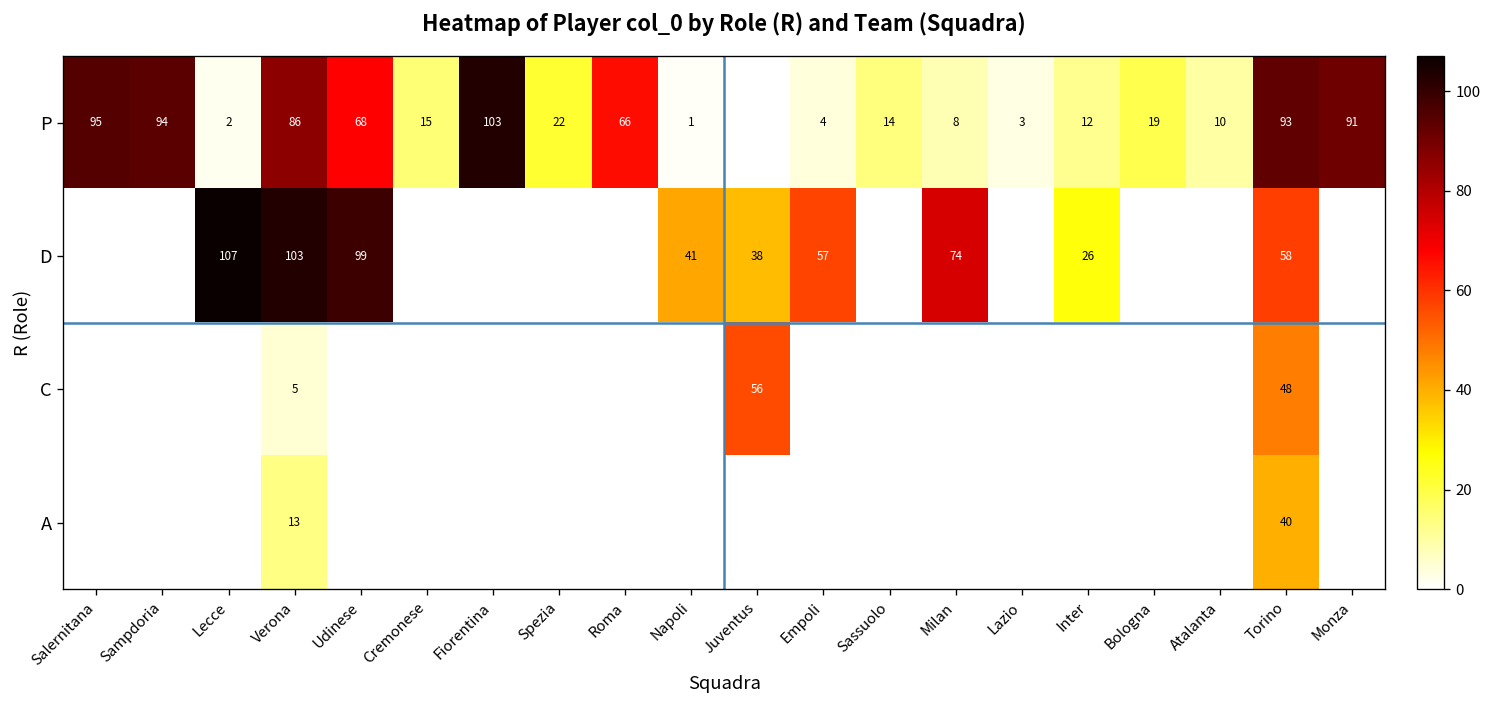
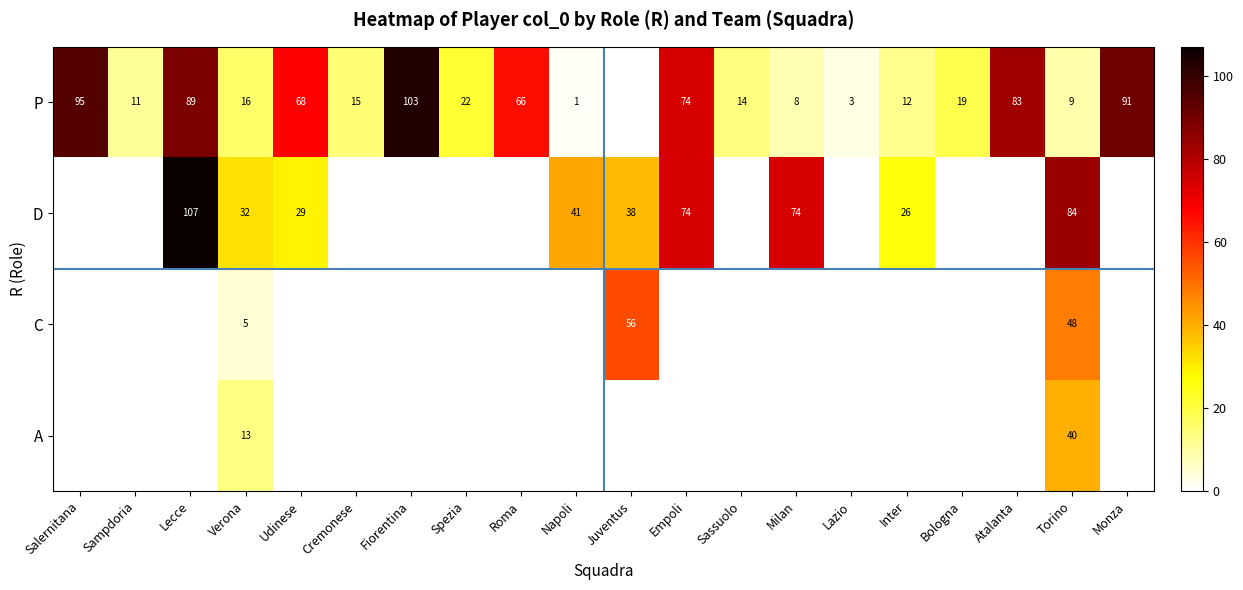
  {
    "P": {
      "Salernitana": 95,
-     "Sampdoria": 94,
-     "Lecce": 2,
-     "Verona": 86,
+     "Sampdoria": 11,
+     "Lecce": 89,
+     "Verona": 16,
      "Udinese": 68,
      "Cremonese": 15,
      "Fiorentina": 103,
      "Spezia": 22,
      "Roma": 66,
      "Napoli": 1,
-     "Empoli": 4,
+     "Empoli": 74,
      "Sassuolo": 14,
      "Milan": 8,
      "Lazio": 3,
      "Inter": 12,
      "Bologna": 19,
-     "Atalanta": 10,
-     "Torino": 93,
+     "Atalanta": 83,
+     "Torino": 9,
      "Monza": 91
    },
    "D": {
      "Lecce": 107,
-     "Verona": 103,
-     "Udinese": 99,
+     "Verona": 32,
+     "Udinese": 29,
      "Napoli": 41,
      "Juventus": 38,
-     "Empoli": 57,
+     "Empoli": 74,
      "Milan": 74,
      "Inter": 26,
-     "Torino": 58
+     "Torino": 84
    },
    "C": {
      "Verona": 5,
      "Juventus": 56,
      "Torino": 48
    },
    "A": {
      "Verona": 13,
      "Torino": 40
    }
  }
